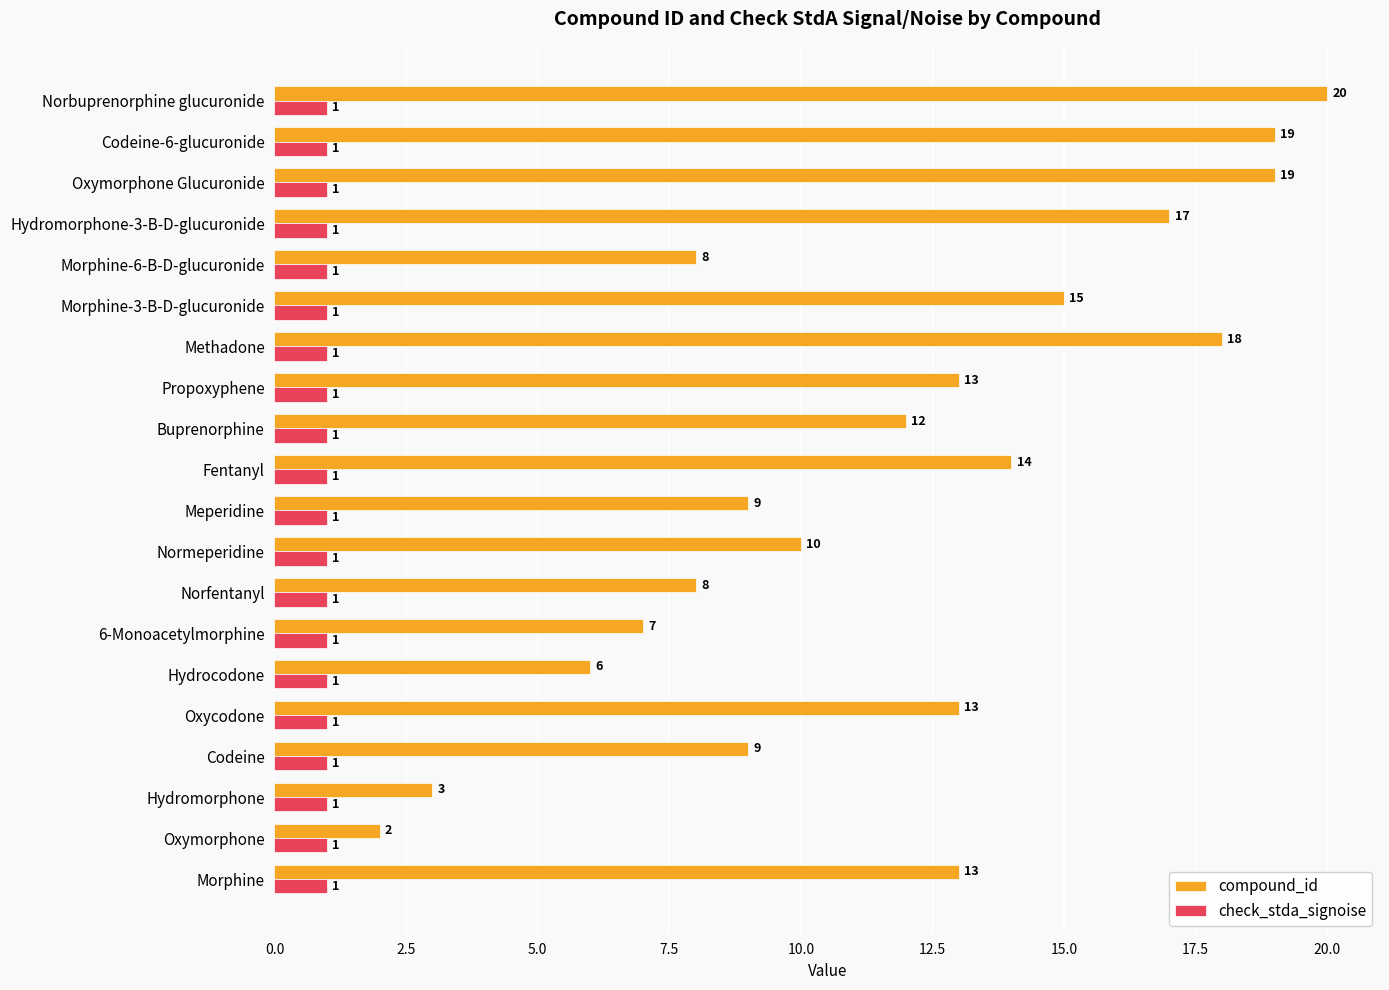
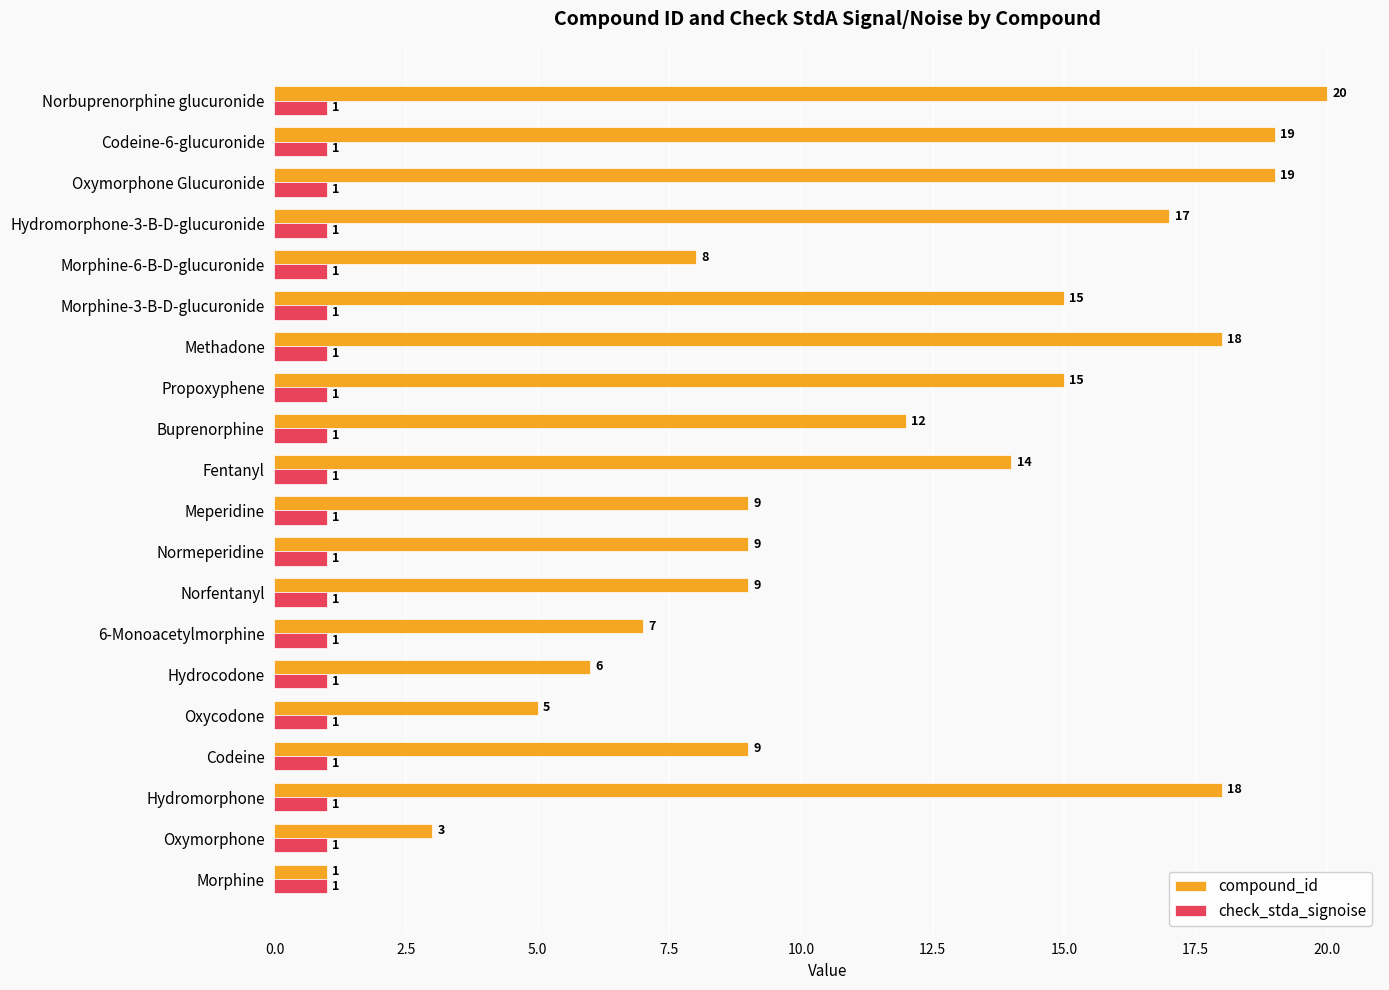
  {
    "compound_id": {
      "Norbuprenorphine glucuronide": 20,
      "Codeine-6-glucuronide": 19,
      "Oxymorphone Glucuronide": 19,
      "Hydromorphone-3-B-D-glucuronide": 17,
      "Morphine-6-B-D-glucuronide": 8,
      "Morphine-3-B-D-glucuronide": 15,
      "Methadone": 18,
-     "Propoxyphene": 13,
+     "Propoxyphene": 15,
      "Buprenorphine": 12,
      "Fentanyl": 14,
      "Meperidine": 9,
-     "Normeperidine": 10,
-     "Norfentanyl": 8,
+     "Normeperidine": 9,
+     "Norfentanyl": 9,
      "6-Monoacetylmorphine": 7,
      "Hydrocodone": 6,
-     "Oxycodone": 13,
+     "Oxycodone": 5,
      "Codeine": 9,
-     "Hydromorphone": 3,
-     "Oxymorphone": 2,
-     "Morphine": 13
+     "Hydromorphone": 18,
+     "Oxymorphone": 3,
+     "Morphine": 1
    },
    "check_stda_signoise": {
      "Norbuprenorphine glucuronide": 1,
      "Codeine-6-glucuronide": 1,
      "Oxymorphone Glucuronide": 1,
      "Hydromorphone-3-B-D-glucuronide": 1,
      "Morphine-6-B-D-glucuronide": 1,
      "Morphine-3-B-D-glucuronide": 1,
      "Methadone": 1,
      "Propoxyphene": 1,
      "Buprenorphine": 1,
      "Fentanyl": 1,
      "Meperidine": 1,
      "Normeperidine": 1,
      "Norfentanyl": 1,
      "6-Monoacetylmorphine": 1,
      "Hydrocodone": 1,
      "Oxycodone": 1,
      "Codeine": 1,
      "Hydromorphone": 1,
      "Oxymorphone": 1,
      "Morphine": 1
    }
  }
